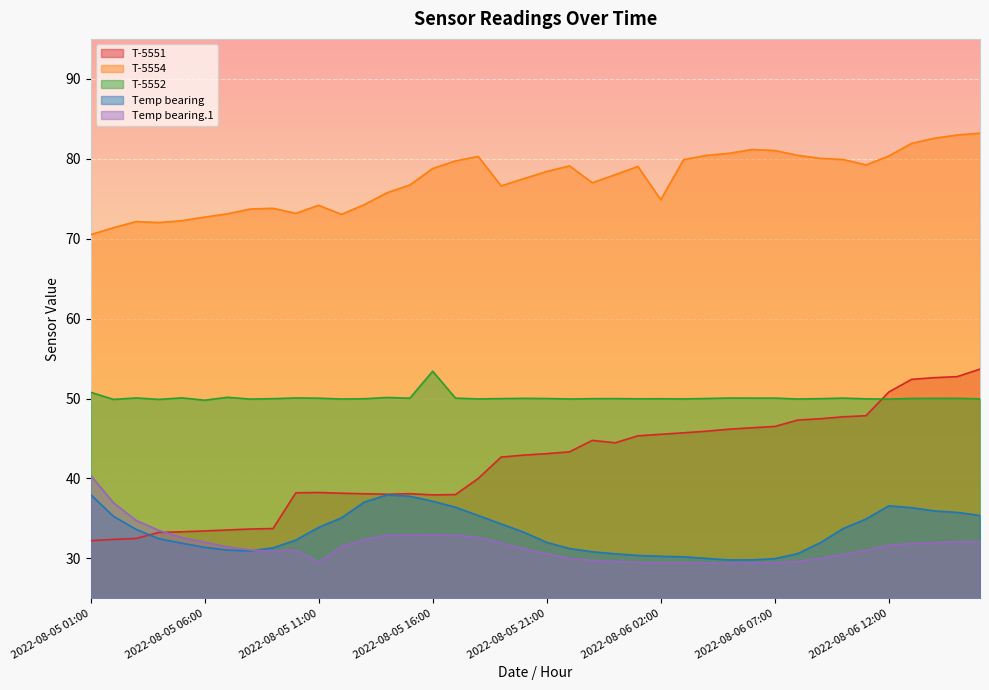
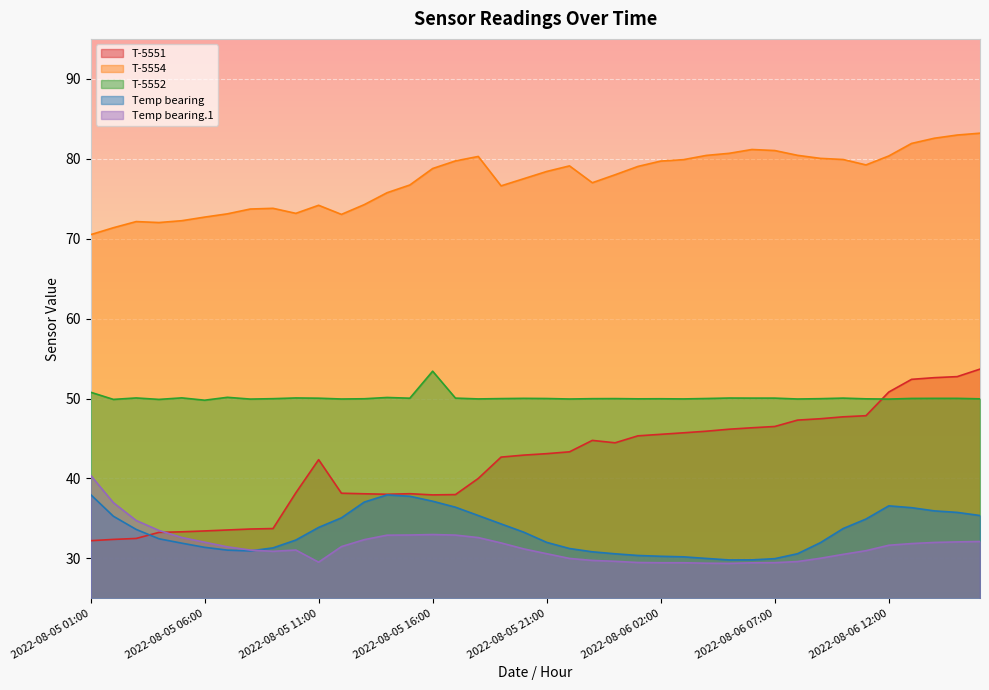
  {
    "T-5551": {
      "2022-08-05 01:00": 32,
      "2022-08-05 06:00": 33,
-     "2022-08-05 11:00": 38,
+     "2022-08-05 11:00": 42,
      "2022-08-05 16:00": 38,
      "2022-08-05 21:00": 43,
      "2022-08-06 02:00": 46,
      "2022-08-06 07:00": 47,
      "2022-08-06 12:00": 51
    },
    "T-5554": {
      "2022-08-05 01:00": 71,
      "2022-08-05 06:00": 73,
      "2022-08-05 11:00": 74,
      "2022-08-05 16:00": 79,
      "2022-08-05 21:00": 78,
-     "2022-08-06 02:00": 75,
+     "2022-08-06 02:00": 80,
      "2022-08-06 07:00": 81,
      "2022-08-06 12:00": 80
    },
    "T-5552": {
      "2022-08-05 01:00": 51,
      "2022-08-05 06:00": 50,
      "2022-08-05 11:00": 50,
      "2022-08-05 16:00": 53,
      "2022-08-05 21:00": 50,
      "2022-08-06 02:00": 50,
      "2022-08-06 07:00": 50,
      "2022-08-06 12:00": 50
    },
    "Temp bearing": {
      "2022-08-05 01:00": 38,
      "2022-08-05 06:00": 31,
      "2022-08-05 11:00": 34,
      "2022-08-05 16:00": 37,
      "2022-08-05 21:00": 32,
      "2022-08-06 02:00": 30,
      "2022-08-06 07:00": 30,
      "2022-08-06 12:00": 37
    },
    "Temp bearing.1": {
      "2022-08-05 01:00": 40,
      "2022-08-05 06:00": 32,
      "2022-08-05 11:00": 30,
      "2022-08-05 16:00": 33,
      "2022-08-05 21:00": 31,
      "2022-08-06 02:00": 29,
      "2022-08-06 07:00": 29,
      "2022-08-06 12:00": 32
    }
  }
